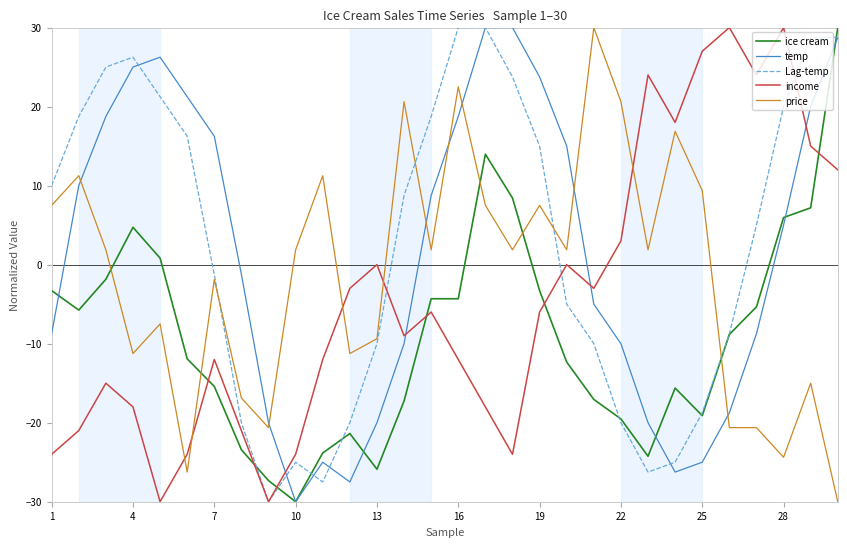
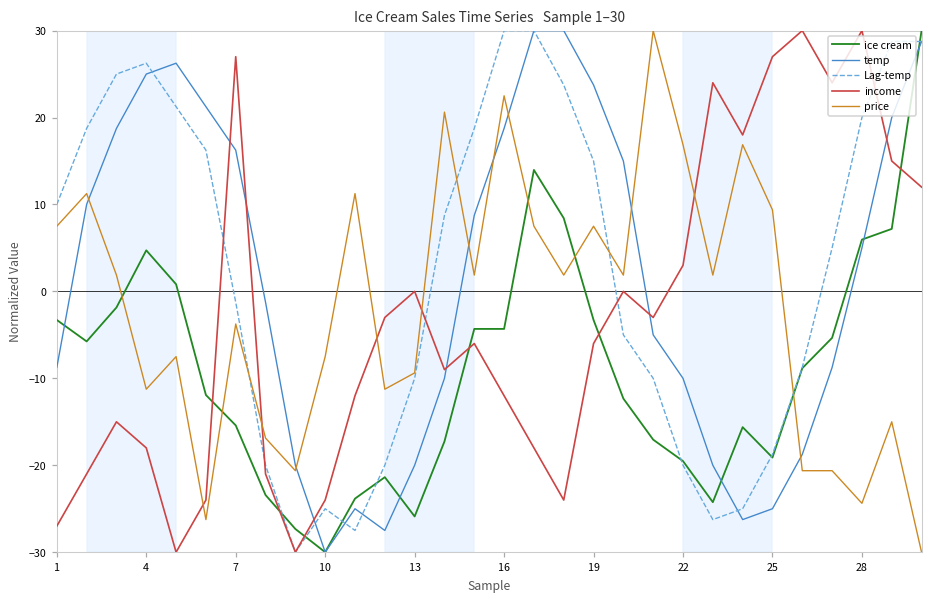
  {
    "ice cream": {
      "1": -3,
      "4": 5,
      "7": -15,
      "13": -26,
      "16": -4,
      "19": -3,
      "22": -20,
      "25": -19,
      "28": 6
    },
    "income": {
-     "1": -24,
+     "1": -27,
      "4": -18,
-     "7": -12,
+     "7": 27,
      "10": -24,
      "13": 0,
      "16": -12,
      "19": -6,
      "22": 3,
      "25": 27,
      "28": 30
    },
    "price": {
      "1": 8,
      "4": -11,
-     "7": -2,
-     "10": 2,
+     "7": -4,
+     "10": -7,
      "13": -9,
      "16": 22,
      "19": 8,
-     "22": 21,
+     "22": 17,
      "25": 9,
      "28": -24
    }
  }
